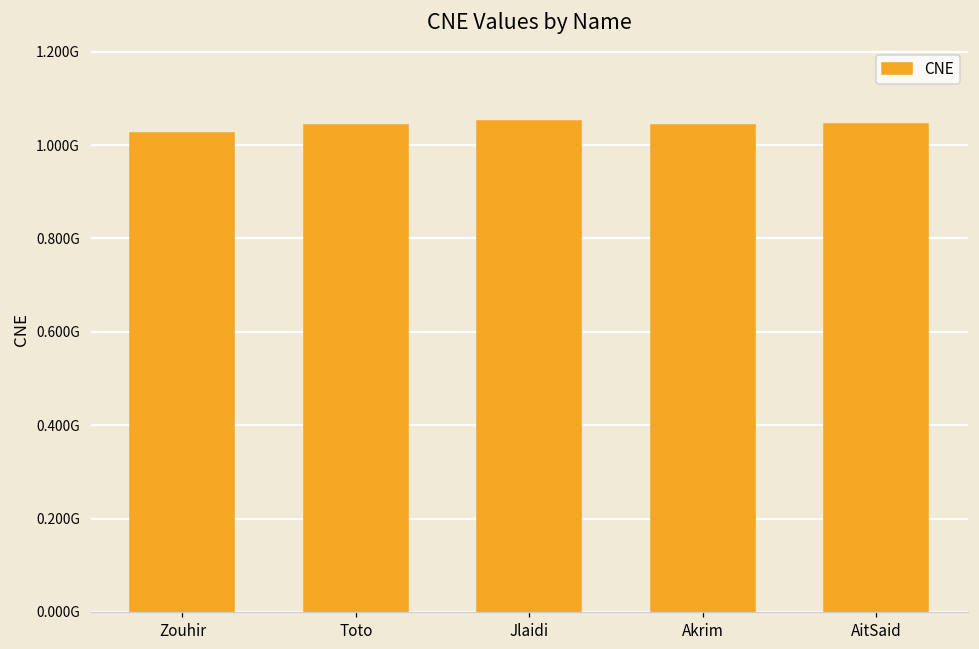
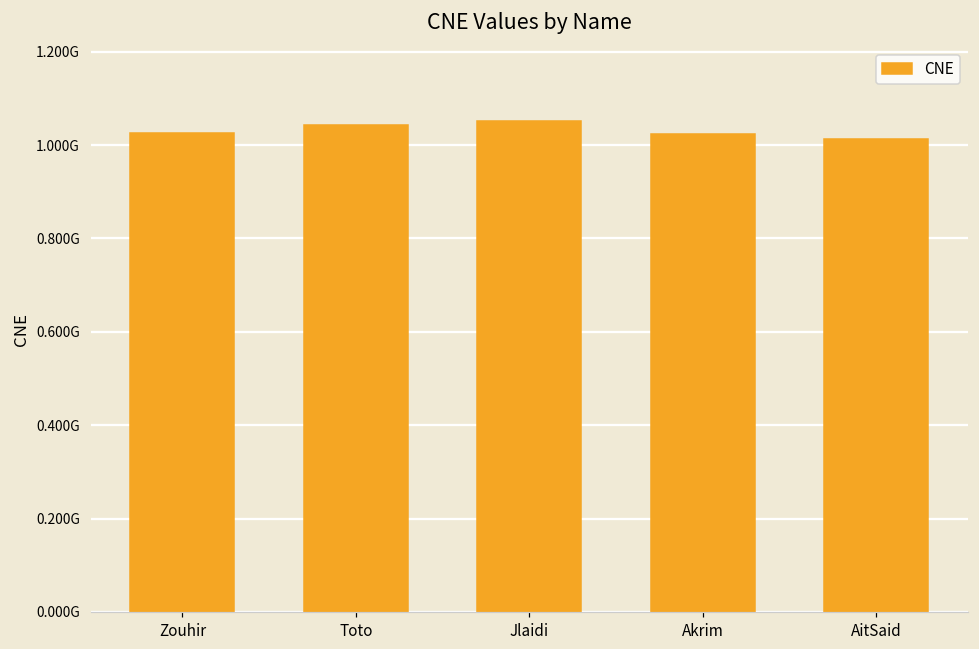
  {
    "Zouhir": 1030000000,
    "Toto": 1040000000,
    "Jlaidi": 1050000000,
-   "Akrim": 1040000000,
-   "AitSaid": 1040000000
+   "Akrim": 1020000000,
+   "AitSaid": 1010000000
  }
